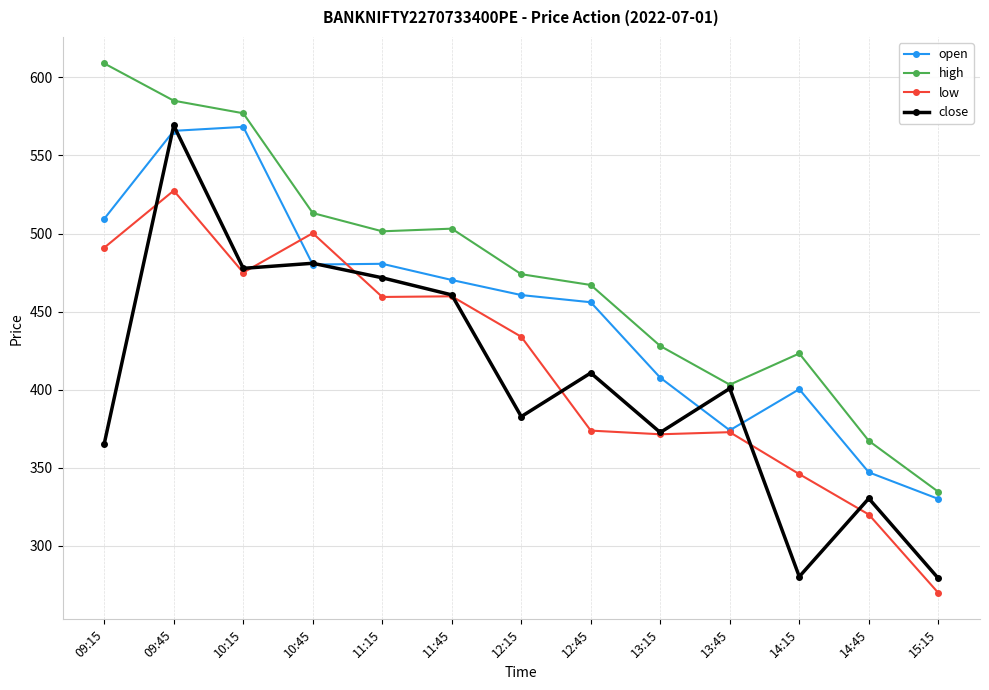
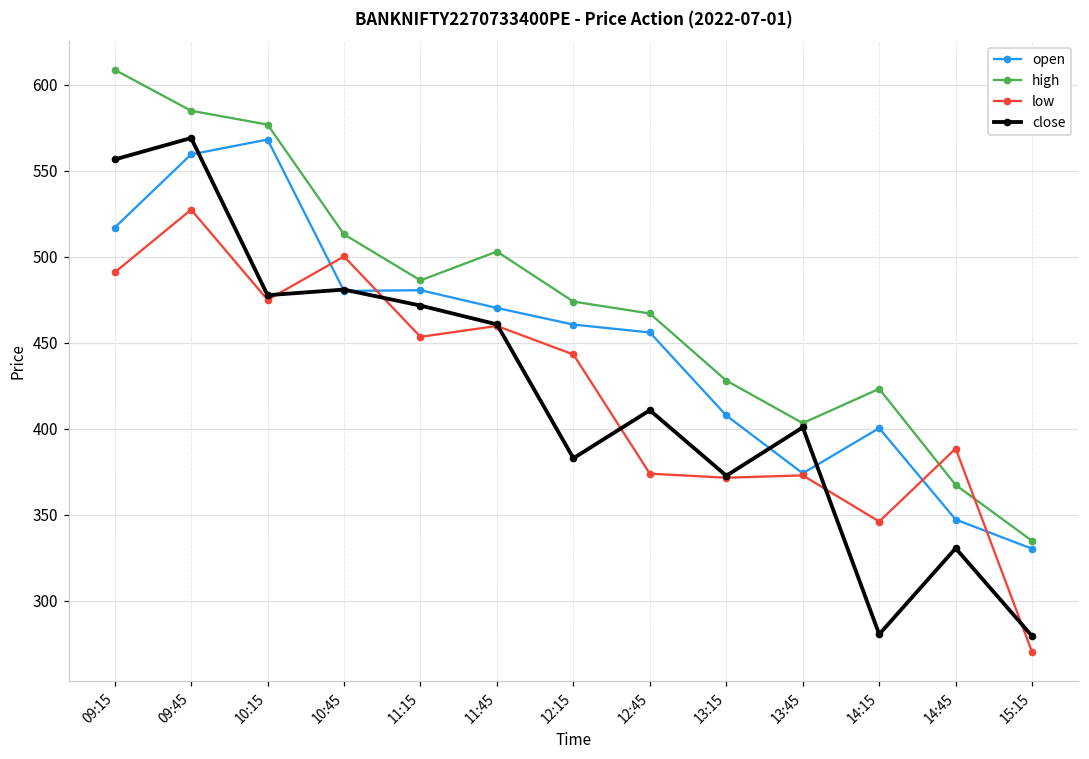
  {
    "open": {
-     "09:15": 509,
-     "09:45": 566,
+     "09:15": 517,
+     "09:45": 560,
      "10:15": 568,
      "11:15": 481,
      "11:45": 470,
      "12:15": 461,
      "12:45": 456,
      "13:15": 408,
      "14:15": 400,
      "14:45": 347,
      "15:15": 330
    },
    "high": {
      "09:15": 609,
      "09:45": 585,
      "10:15": 577,
      "10:45": 513,
-     "11:15": 501,
+     "11:15": 486,
      "11:45": 503,
      "12:15": 474,
      "12:45": 467,
      "13:15": 428,
      "13:45": 403,
      "14:15": 423,
      "14:45": 367,
      "15:15": 335
    },
    "low": {
      "09:15": 491,
      "09:45": 527,
      "10:15": 475,
      "10:45": 500,
-     "11:15": 459,
-     "12:15": 434,
+     "11:15": 453,
+     "12:15": 443,
      "12:45": 374,
      "14:15": 346,
-     "14:45": 320,
+     "14:45": 388,
      "15:15": 270
    },
    "close": {
-     "09:15": 365,
+     "09:15": 557,
      "09:45": 569,
      "10:15": 478,
      "11:15": 472,
      "12:15": 383,
      "12:45": 411,
      "13:45": 401,
      "14:15": 280,
      "14:45": 330,
      "15:15": 279
    }
  }
